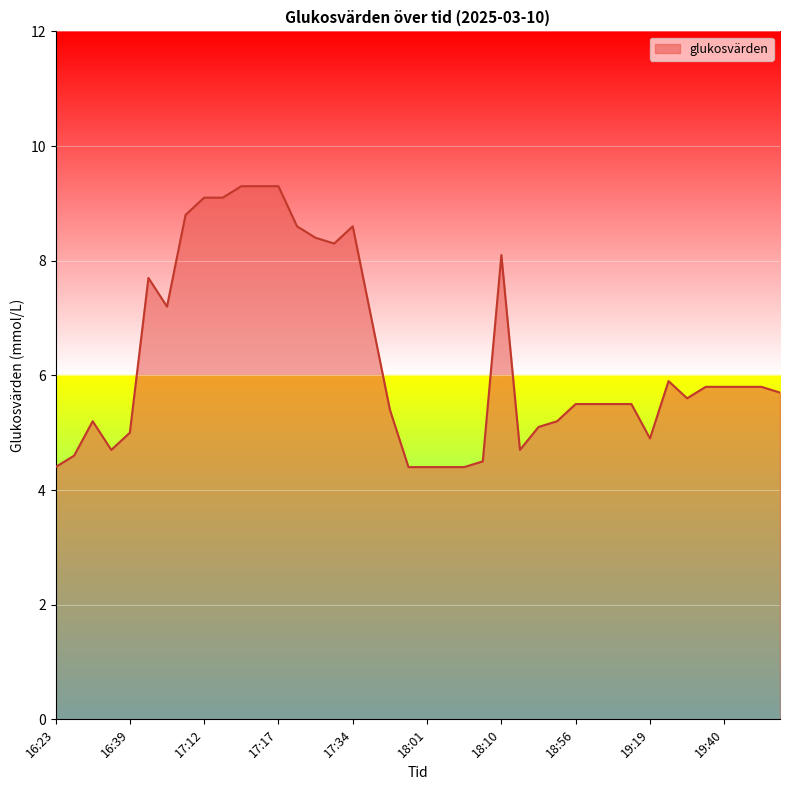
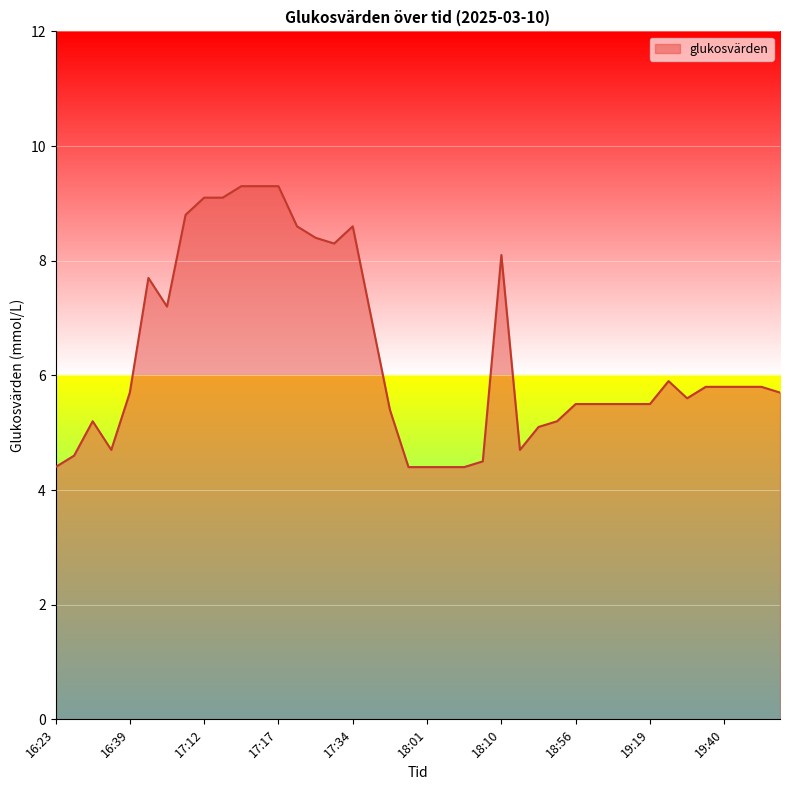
  {
    "16:23": 4.4,
-   "16:39": 5.0,
+   "16:39": 5.7,
    "17:12": 9.1,
    "17:17": 9.3,
    "17:34": 8.6,
    "18:10": 8.1,
    "18:56": 5.5,
-   "19:19": 4.9
+   "19:19": 5.5
  }
